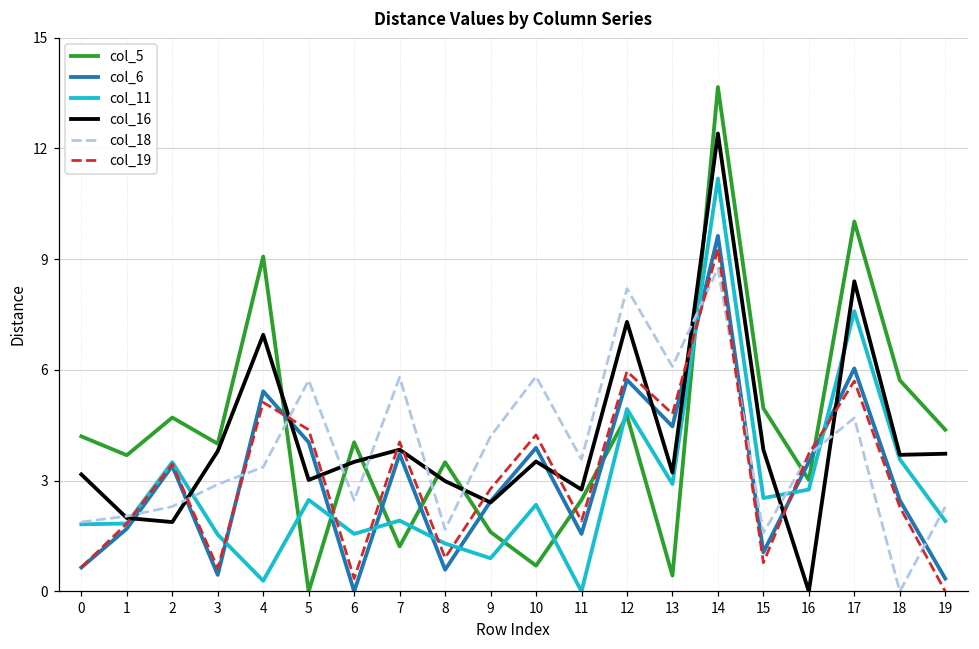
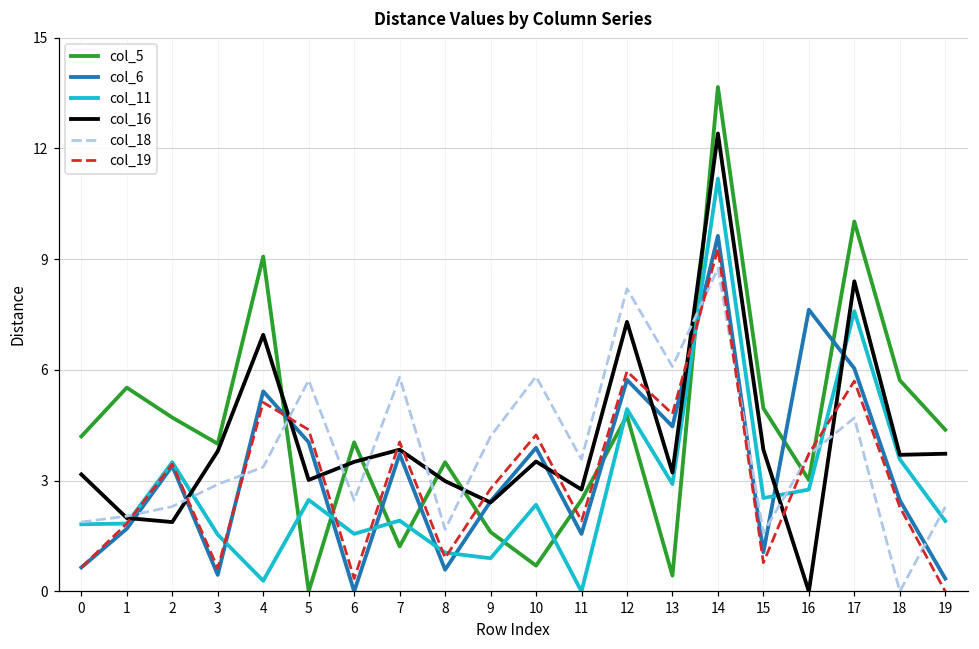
  {
    "col_5": {
      "0": 4.2,
-     "1": 3.7,
+     "1": 5.5,
      "2": 4.7,
      "3": 4.0,
      "4": 9.1,
      "5": 0.0,
      "6": 4.0,
      "7": 1.2,
      "8": 3.5,
      "9": 1.6,
      "10": 0.7,
      "11": 2.5,
      "12": 4.8,
      "13": 0.4,
      "14": 13.7,
      "15": 5.0,
      "16": 3.0,
      "17": 10.0,
      "18": 5.7,
      "19": 4.4
    },
    "col_6": {
      "1": 1.7,
      "3": 0.5,
      "4": 5.4,
      "5": 4.0,
      "6": 0.0,
      "7": 3.7,
      "8": 0.6,
      "10": 3.9,
      "11": 1.6,
      "12": 5.7,
      "13": 4.5,
      "14": 9.6,
      "15": 1.1,
-     "16": 3.5,
+     "16": 7.6,
      "17": 6.0,
      "18": 2.5,
      "19": 0.4
    },
    "col_11": {
      "3": 1.5,
      "4": 0.3,
      "5": 2.5,
      "6": 1.6,
      "7": 1.9,
-     "8": 1.3,
+     "8": 1.1,
      "9": 0.9,
      "10": 2.4,
      "11": 0.0,
      "12": 4.9,
      "13": 2.9,
      "14": 11.2,
      "15": 2.5,
      "16": 2.8,
      "17": 7.6,
      "18": 3.6,
      "19": 1.9
    },
    "col_16": {
      "0": 3.2,
      "2": 1.9,
      "3": 3.8,
      "4": 7.0,
      "5": 3.0,
      "6": 3.5,
      "7": 3.8,
      "8": 3.0,
      "10": 3.5,
      "11": 2.8,
      "12": 7.3,
      "13": 3.2,
      "14": 12.4,
      "15": 3.8,
      "16": 0.0,
      "17": 8.4,
      "18": 3.7,
      "19": 3.7
    },
    "col_18": {
      "2": 2.3,
      "3": 2.9,
      "4": 3.4,
      "5": 5.7,
      "6": 2.5,
      "7": 5.8,
      "8": 1.7,
      "9": 4.2,
      "10": 5.8,
      "11": 3.6,
      "12": 8.2,
      "13": 6.1,
      "14": 8.8,
      "15": 1.6,
      "17": 4.7,
      "18": 0.0,
      "19": 2.3
    },
    "col_19": {
      "3": 0.6,
      "4": 5.1,
      "5": 4.4,
      "6": 0.4,
      "7": 4.1,
      "8": 0.9,
      "9": 2.8,
      "10": 4.2,
      "11": 1.9,
      "12": 6.0,
      "13": 4.8,
      "14": 9.3,
      "15": 0.8,
      "17": 5.7,
      "18": 2.3,
      "19": 0.0
    }
  }
